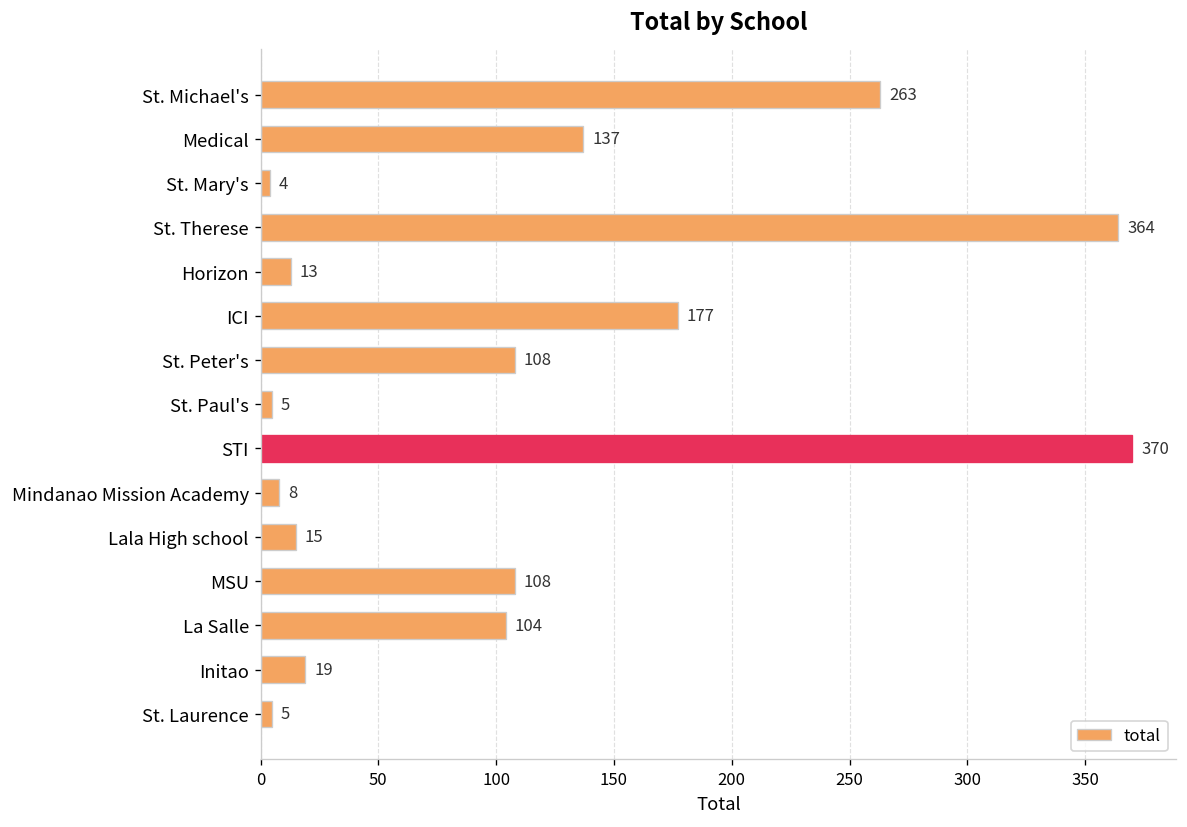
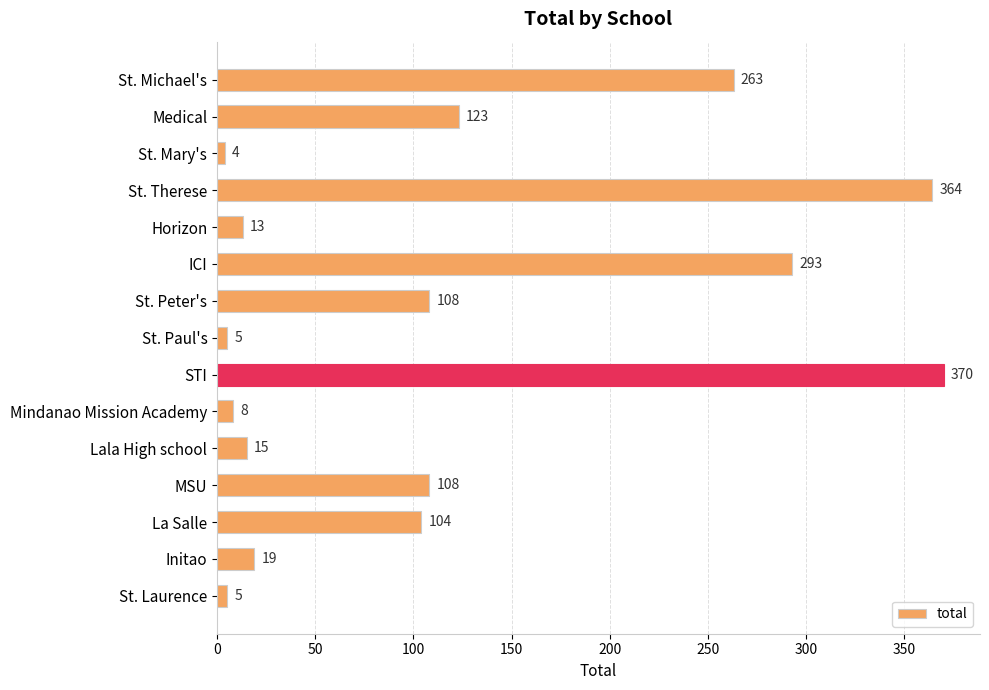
  {
    "St. Michael's": 263,
-   "Medical": 137,
+   "Medical": 123,
    "St. Mary's": 4,
    "St. Therese": 364,
    "Horizon": 13,
-   "ICI": 177,
+   "ICI": 293,
    "St. Peter's": 108,
    "St. Paul's": 5,
    "STI": 370,
    "Mindanao Mission Academy": 8,
    "Lala High school": 15,
    "MSU": 108,
    "La Salle": 104,
    "Initao": 19,
    "St. Laurence": 5
  }
